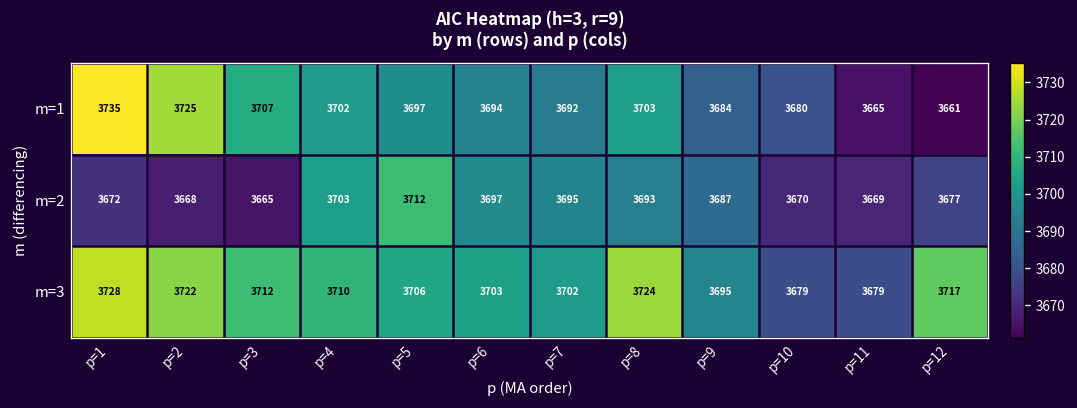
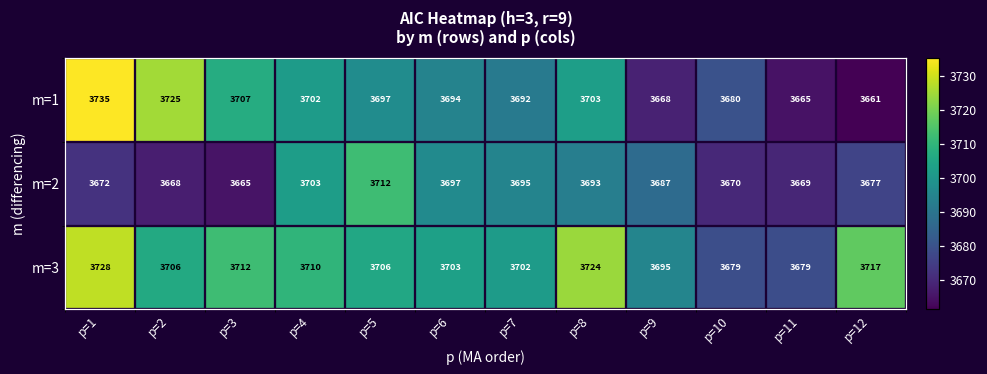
  {
    "m=1": {
      "p=1": 3735,
      "p=2": 3725,
      "p=3": 3707,
      "p=4": 3702,
      "p=5": 3697,
      "p=6": 3694,
      "p=7": 3692,
      "p=8": 3703,
-     "p=9": 3684,
+     "p=9": 3668,
      "p=10": 3680,
      "p=11": 3665,
      "p=12": 3661
    },
    "m=2": {
      "p=1": 3672,
      "p=2": 3668,
      "p=3": 3665,
      "p=4": 3703,
      "p=5": 3712,
      "p=6": 3697,
      "p=7": 3695,
      "p=8": 3693,
      "p=9": 3687,
      "p=10": 3670,
      "p=11": 3669,
      "p=12": 3677
    },
    "m=3": {
      "p=1": 3728,
-     "p=2": 3722,
+     "p=2": 3706,
      "p=3": 3712,
      "p=4": 3710,
      "p=5": 3706,
      "p=6": 3703,
      "p=7": 3702,
      "p=8": 3724,
      "p=9": 3695,
      "p=10": 3679,
      "p=11": 3679,
      "p=12": 3717
    }
  }
